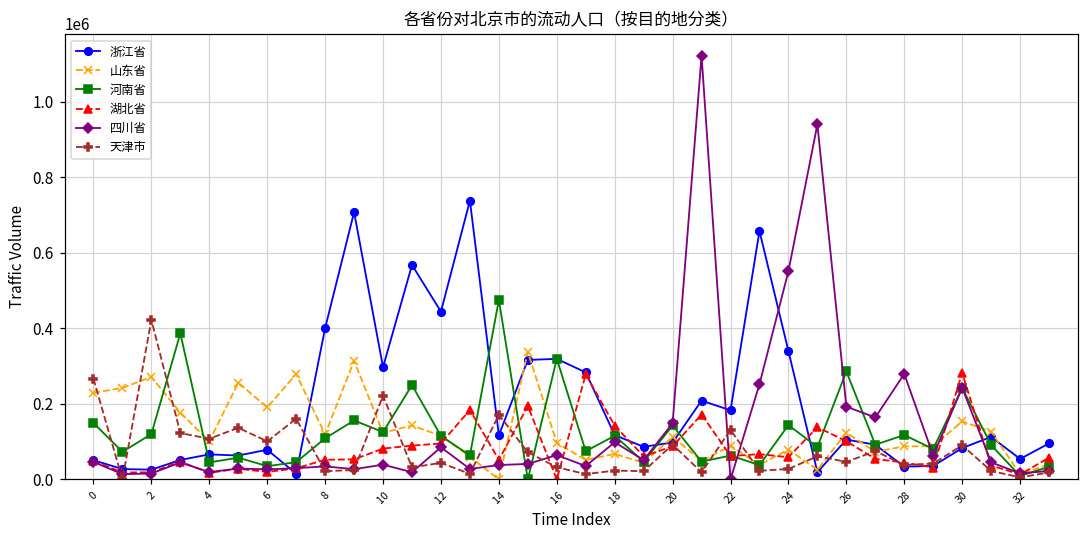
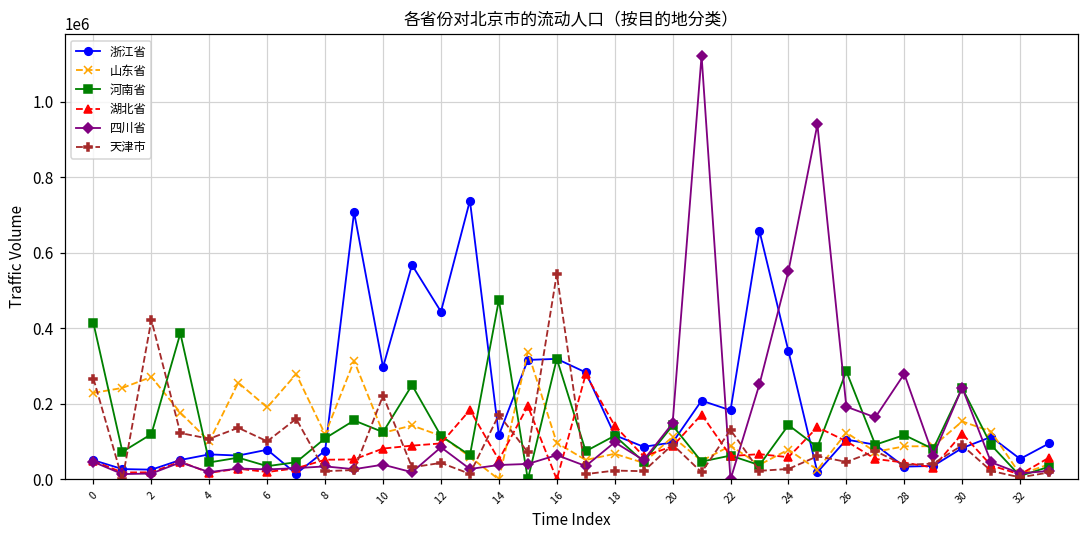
  {
    "浙江省": {
      "4": 70000,
      "6": 80000,
-     "8": 400000,
+     "8": 80000,
      "10": 300000,
      "12": 440000,
      "14": 120000,
      "22": 180000,
      "24": 340000,
      "30": 80000,
      "32": 50000
    },
    "山东省": {
      "0": 230000,
      "2": 270000,
      "6": 190000,
      "8": 120000,
      "14": 0,
      "16": 100000,
      "18": 70000,
      "20": 110000,
      "22": 90000,
      "24": 80000,
      "26": 120000,
      "28": 90000,
      "30": 150000
    },
    "河南省": {
-     "0": 150000,
+     "0": 410000,
      "2": 120000,
      "4": 50000,
      "6": 40000,
      "8": 110000,
      "14": 480000,
      "24": 140000,
      "26": 290000,
      "28": 120000
    },
    "湖北省": {
      "8": 50000,
      "10": 80000,
      "12": 100000,
      "14": 50000,
      "16": 0,
      "18": 140000,
      "24": 60000,
-     "30": 280000
+     "30": 120000
    },
    "四川省": {
      "8": 30000,
      "10": 40000,
      "12": 90000,
      "14": 40000,
      "16": 60000,
      "18": 100000,
      "22": 0,
      "24": 550000,
      "26": 190000,
      "28": 280000
    },
    "天津市": {
      "0": 270000,
      "2": 420000,
      "6": 100000,
      "8": 20000,
      "10": 220000,
      "12": 40000,
      "14": 170000,
-     "16": 30000,
+     "16": 540000,
      "18": 20000,
      "22": 130000,
      "24": 30000,
      "26": 50000,
      "30": 90000
    }
  }
